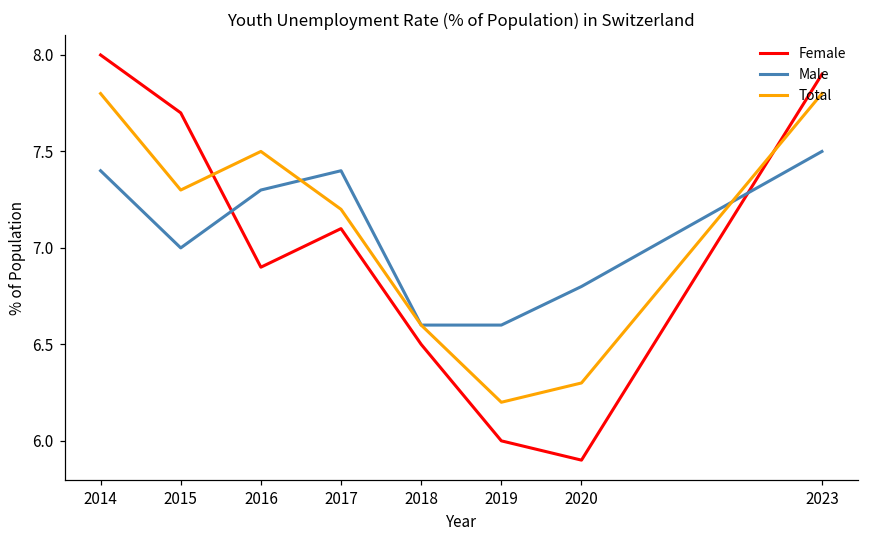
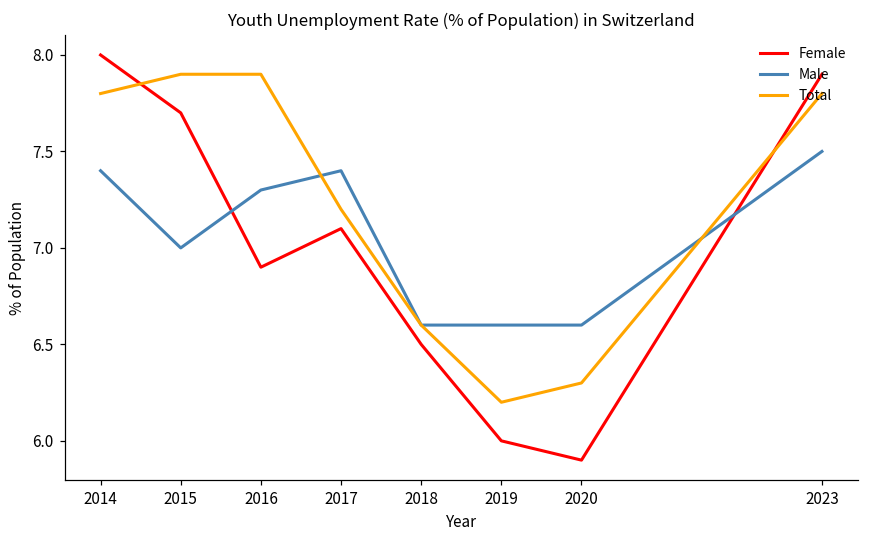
  {
    "Female": {
      "2014": 8.0,
      "2015": 7.7,
      "2016": 6.9,
      "2017": 7.1,
      "2018": 6.5,
      "2019": 6.0,
      "2020": 5.9,
      "2023": 7.9
    },
    "Male": {
      "2014": 7.4,
      "2015": 7.0,
      "2016": 7.3,
      "2017": 7.4,
      "2019": 6.6,
-     "2020": 6.8,
+     "2020": 6.6,
      "2023": 7.5
    },
    "Total": {
      "2014": 7.8,
-     "2015": 7.3,
-     "2016": 7.5,
+     "2015": 7.9,
+     "2016": 7.9,
      "2017": 7.2,
      "2019": 6.2,
      "2020": 6.3,
      "2023": 7.8
    }
  }
